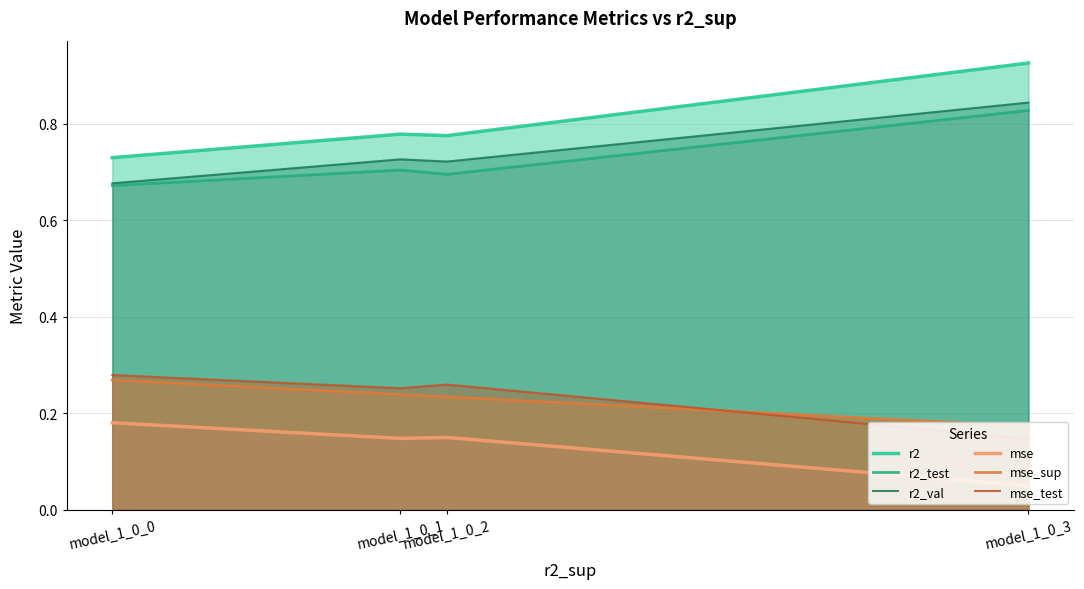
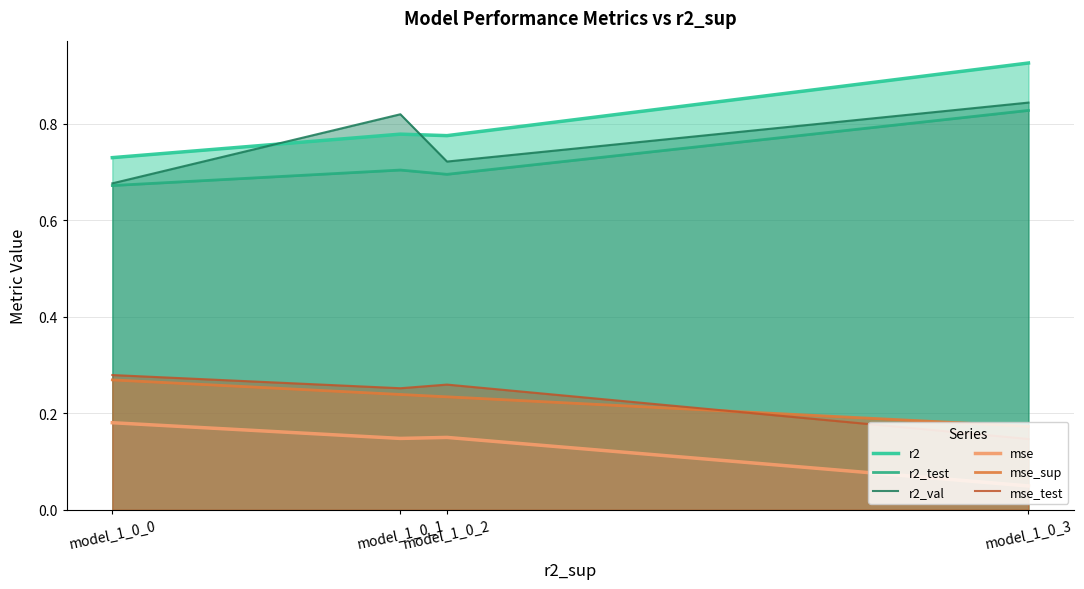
  {
    "r2_val": {
-     "model_1_0_1": 0.73,
+     "model_1_0_1": 0.82,
      "model_1_0_2": 0.72,
      "model_1_0_3": 0.84
    },
    "mse": {
      "model_1_0_0": 0.18,
      "model_1_0_1": 0.15,
      "model_1_0_2": 0.15
    }
  }
